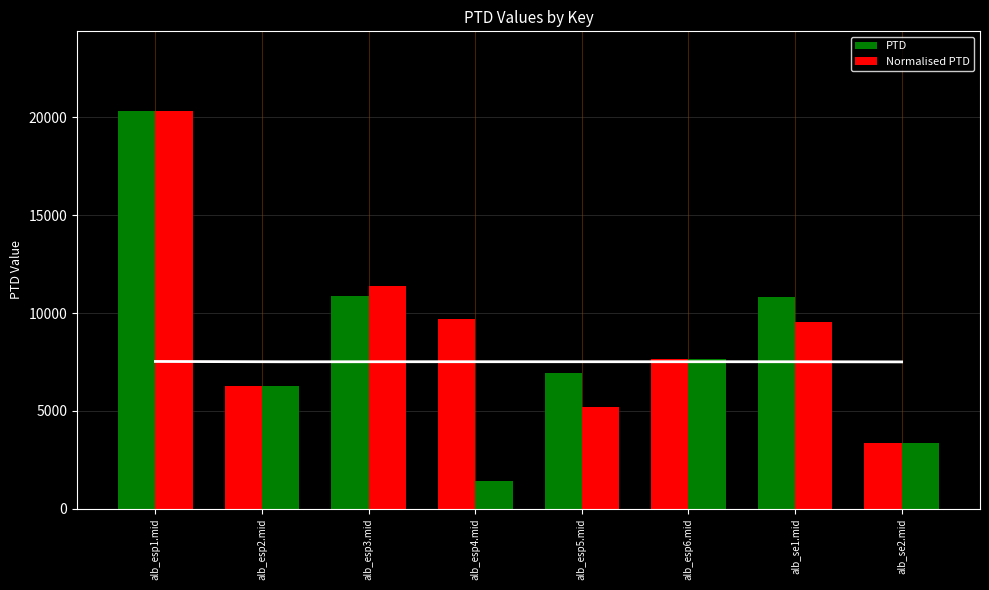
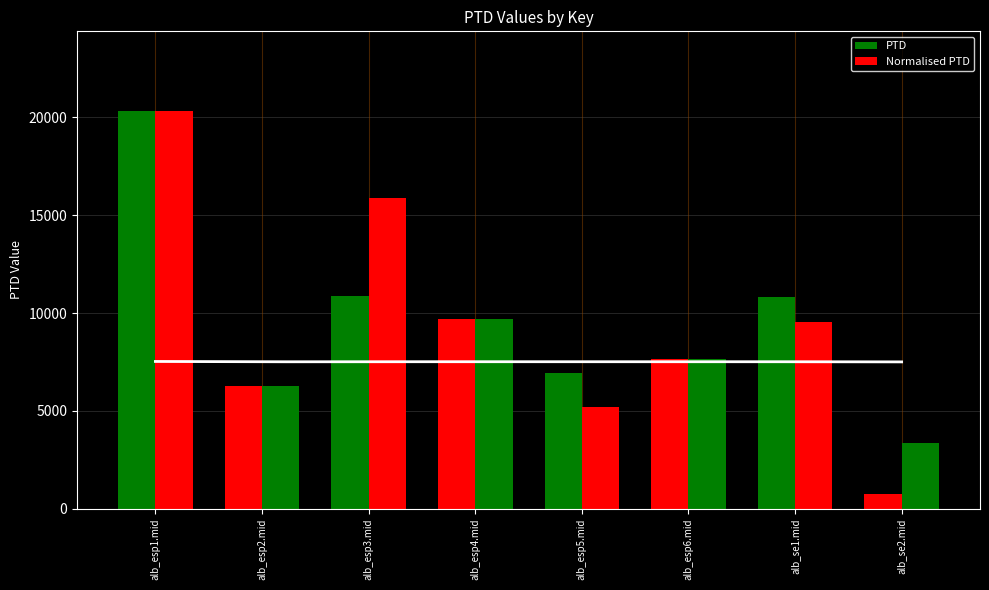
  {
    "PTD": {
      "alb_esp1.mid": 20300,
      "alb_esp2.mid": 6300,
      "alb_esp3.mid": 10800,
      "alb_esp4.mid": 9700,
      "alb_esp5.mid": 7000,
      "alb_esp6.mid": 7700,
      "alb_se1.mid": 10800,
-     "alb_se2.mid": 3400
+     "alb_se2.mid": 800
    },
    "Normalised PTD": {
      "alb_esp1.mid": 20300,
      "alb_esp2.mid": 6300,
-     "alb_esp3.mid": 11400,
-     "alb_esp4.mid": 1400,
+     "alb_esp3.mid": 15900,
+     "alb_esp4.mid": 9700,
      "alb_esp5.mid": 5200,
      "alb_esp6.mid": 7700,
      "alb_se1.mid": 9500,
      "alb_se2.mid": 3400
    }
  }
